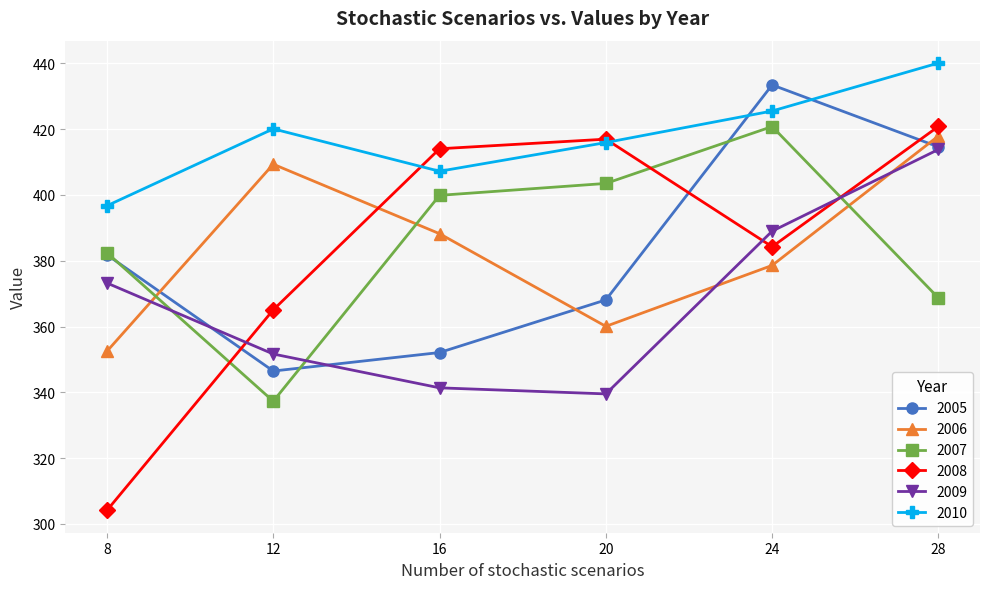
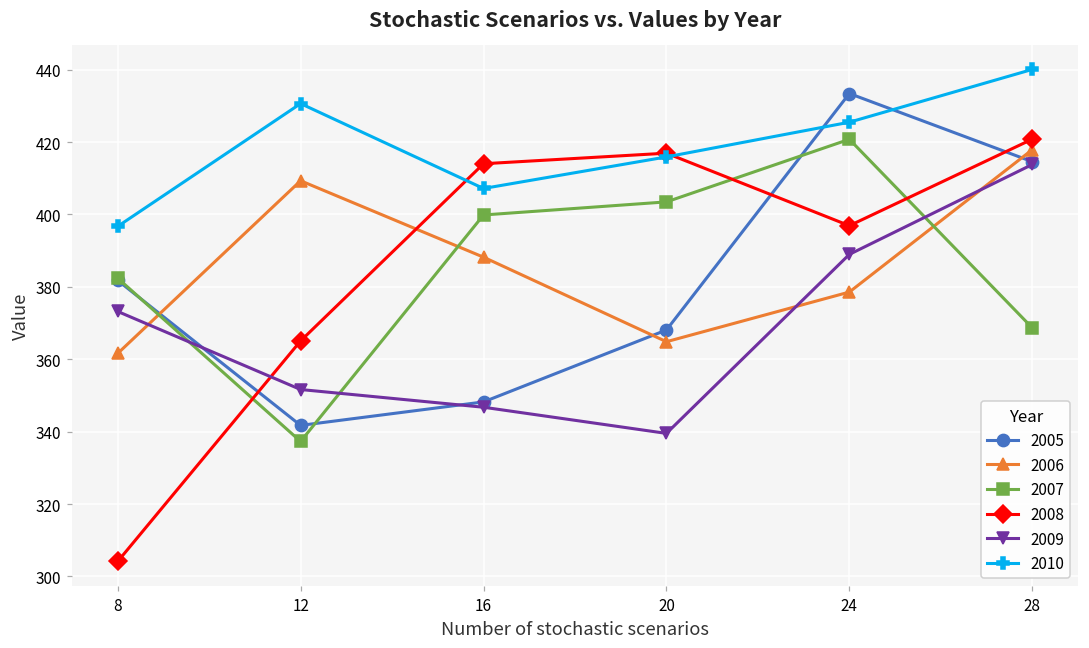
  {
    "2005": {
-     "12": 346,
-     "16": 352,
+     "12": 342,
+     "16": 348,
      "20": 368,
      "24": 433
    },
    "2006": {
-     "8": 352,
+     "8": 362,
      "12": 409,
      "16": 388,
-     "20": 360,
+     "20": 365,
      "24": 379,
      "28": 418
    },
    "2007": {
      "12": 337,
      "16": 400,
      "20": 403,
      "24": 421,
      "28": 369
    },
    "2008": {
      "8": 304,
      "12": 365,
      "16": 414,
      "20": 417,
-     "24": 384,
+     "24": 397,
      "28": 421
    },
    "2009": {
      "8": 373,
      "12": 352,
-     "16": 341,
+     "16": 347,
      "20": 340,
      "24": 389
    },
    "2010": {
      "8": 397,
-     "12": 420,
+     "12": 431,
      "16": 407,
      "20": 416,
      "24": 425,
      "28": 440
    }
  }
